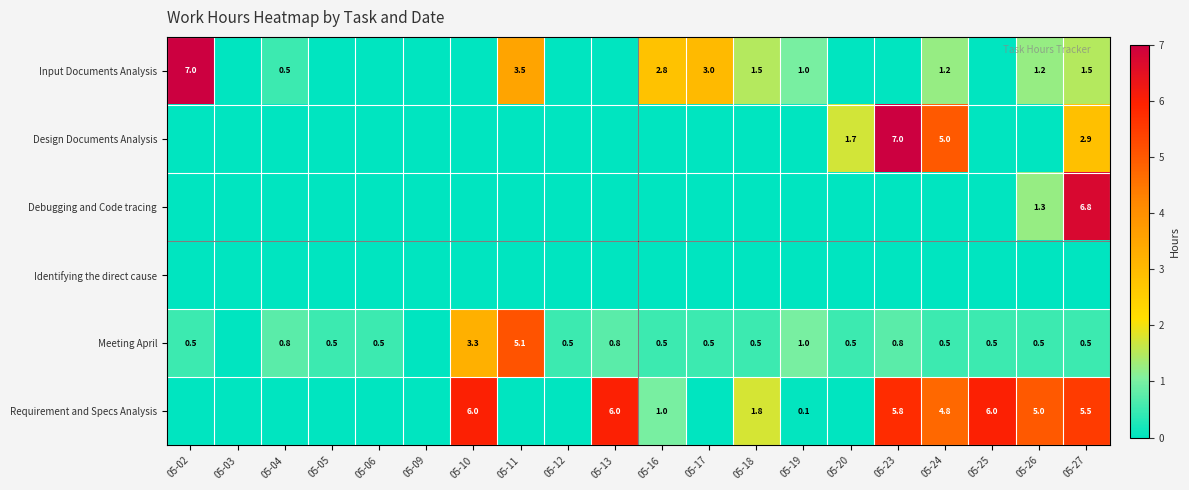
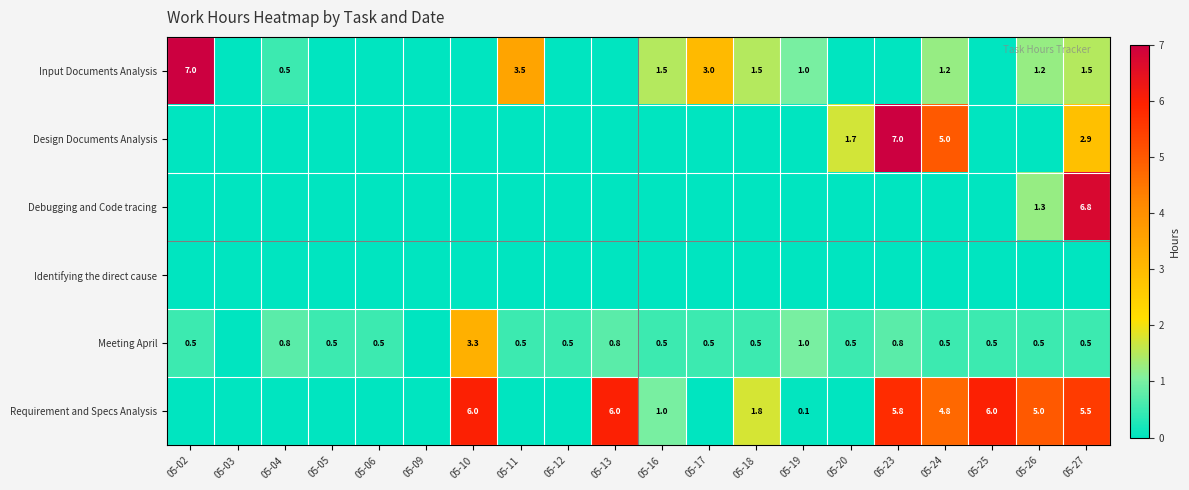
  {
    "Input Documents Analysis": {
      "05-02": 7.0,
      "05-04": 0.5,
      "05-11": 3.5,
-     "05-16": 2.8,
+     "05-16": 1.5,
      "05-17": 3.0,
      "05-18": 1.5,
      "05-19": 1.0,
      "05-24": 1.2,
      "05-27": 1.5
    },
    "Design Documents Analysis": {
      "05-20": 1.7,
      "05-23": 7.0,
      "05-24": 5.0,
      "05-27": 2.9
    },
    "Debugging and Code tracing": {
      "05-26": 1.3,
      "05-27": 6.8
    },
    "Meeting April": {
      "05-02": 0.5,
      "05-04": 0.8,
      "05-05": 0.5,
      "05-06": 0.5,
      "05-10": 3.3,
-     "05-11": 5.1,
+     "05-11": 0.5,
      "05-12": 0.5,
      "05-13": 0.8,
      "05-16": 0.5,
      "05-17": 0.5,
      "05-18": 0.5,
      "05-19": 1.0,
      "05-20": 0.5,
      "05-23": 0.8,
      "05-24": 0.5,
      "05-25": 0.5,
      "05-26": 0.5,
      "05-27": 0.5
    },
    "Requirement and Specs Analysis": {
      "05-10": 6.0,
      "05-13": 6.0,
      "05-16": 1.0,
      "05-18": 1.8,
      "05-19": 0.1,
      "05-23": 5.8,
      "05-24": 4.8,
      "05-25": 6.0,
      "05-26": 5.0,
      "05-27": 5.5
    }
  }
